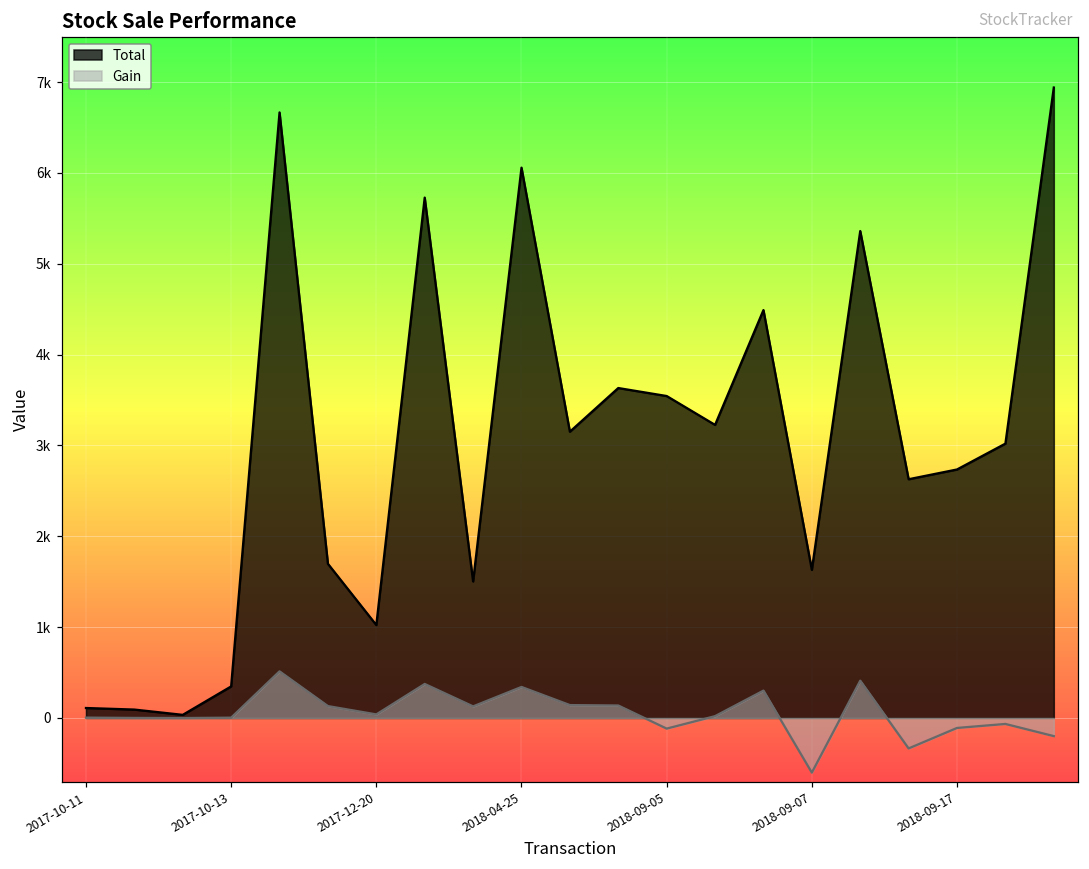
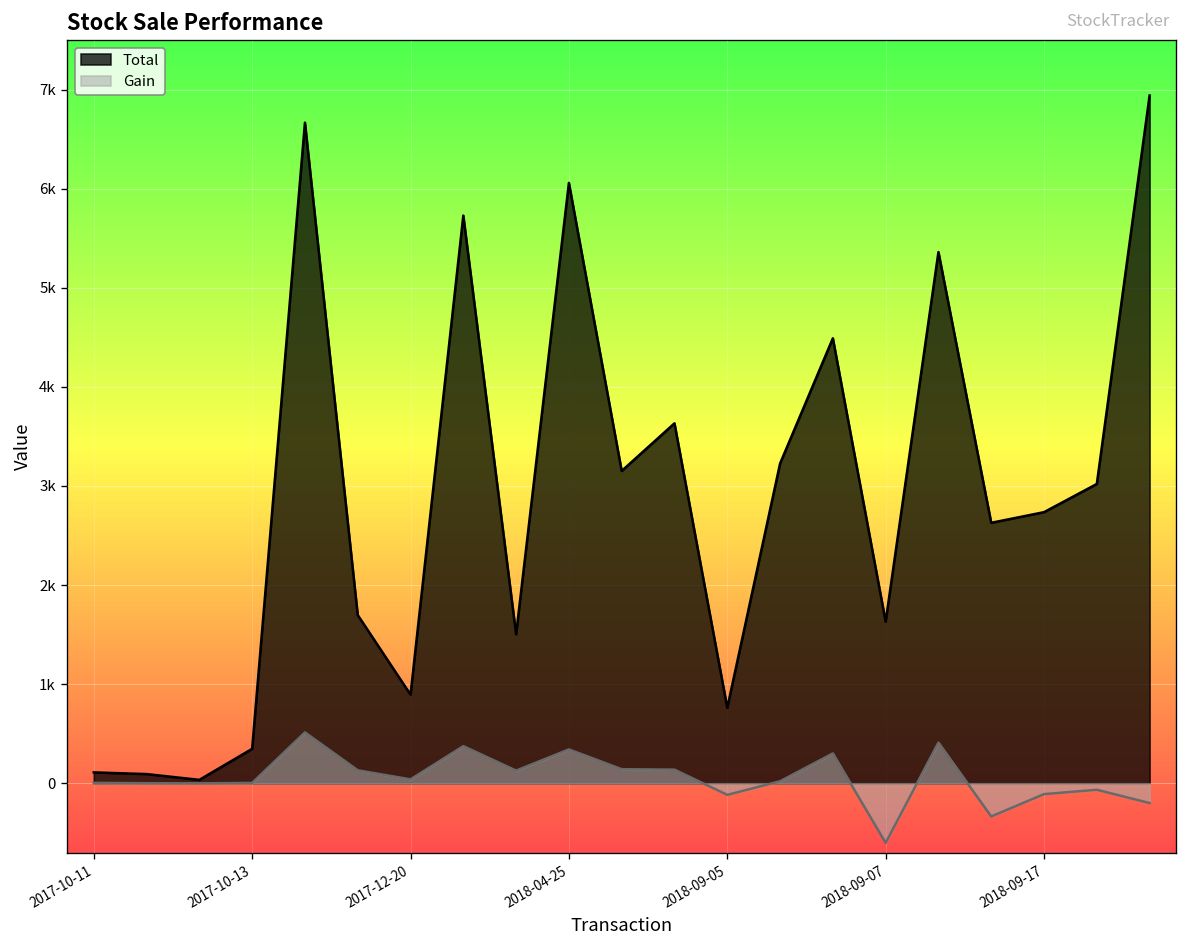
  {
    "Total": {
      "2017-10-11": 100,
      "2017-10-13": 300,
-     "2017-12-20": 1000,
+     "2017-12-20": 900,
      "2018-04-25": 6100,
-     "2018-09-05": 3500,
+     "2018-09-05": 800,
      "2018-09-07": 1600,
      "2018-09-17": 2700
    }
  }
